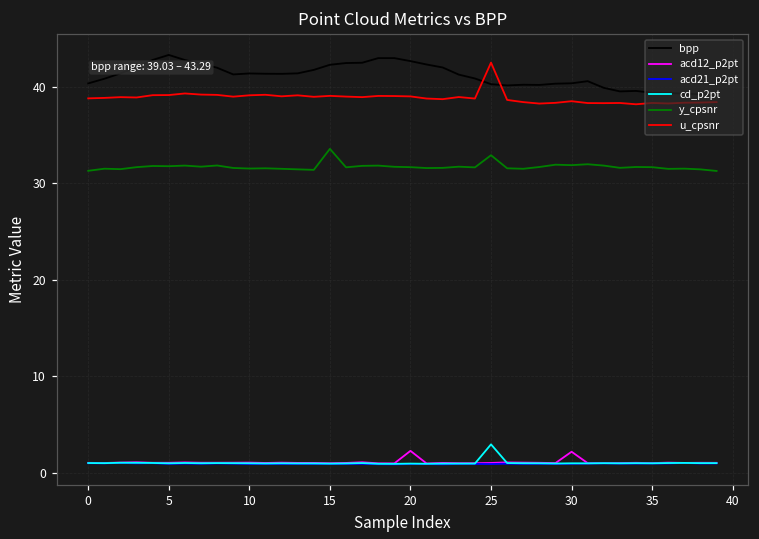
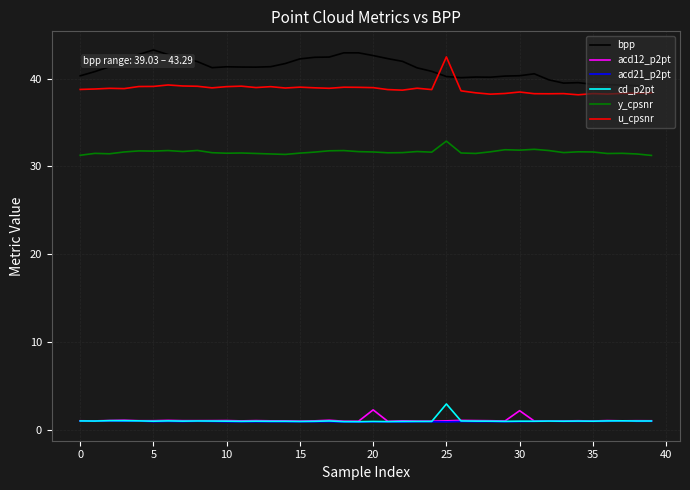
  {
    "bpp": {
      "0": 40,
      "10": 41,
      "15": 42,
      "20": 43,
      "25": 40,
      "30": 40
    },
    "acd12_p2pt": {
      "20": 2,
      "30": 2
    },
    "cd_p2pt": {
      "25": 3
    },
    "y_cpsnr": {
      "0": 31,
      "5": 32,
      "10": 32,
-     "15": 34,
+     "15": 32,
      "20": 32,
      "25": 33,
      "30": 32,
      "35": 32
    },
    "u_cpsnr": {
      "0": 39,
      "5": 39,
      "10": 39,
      "15": 39,
      "20": 39,
      "25": 42,
      "30": 38
    }
  }
